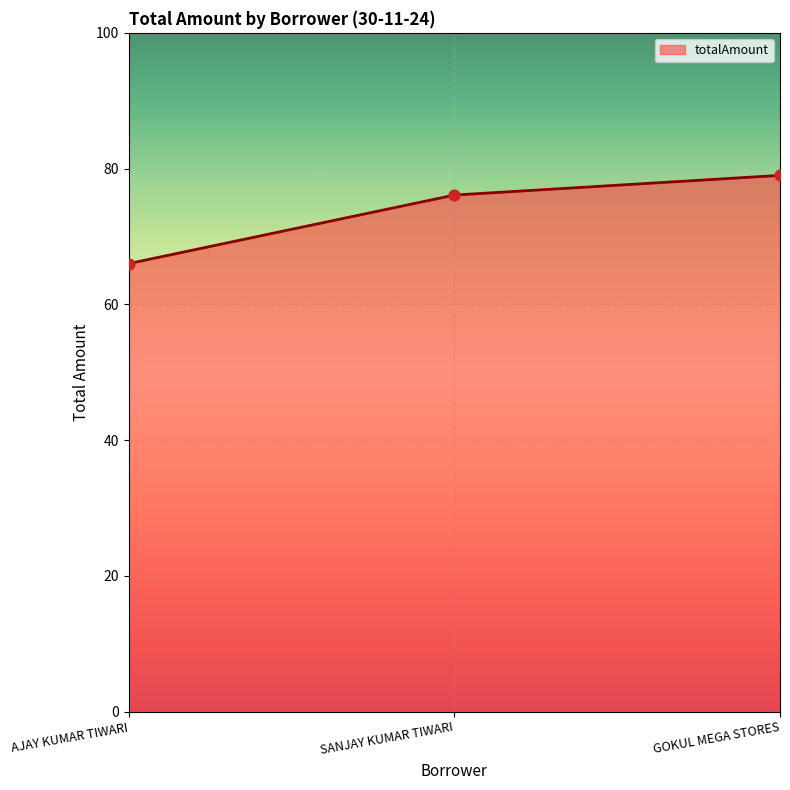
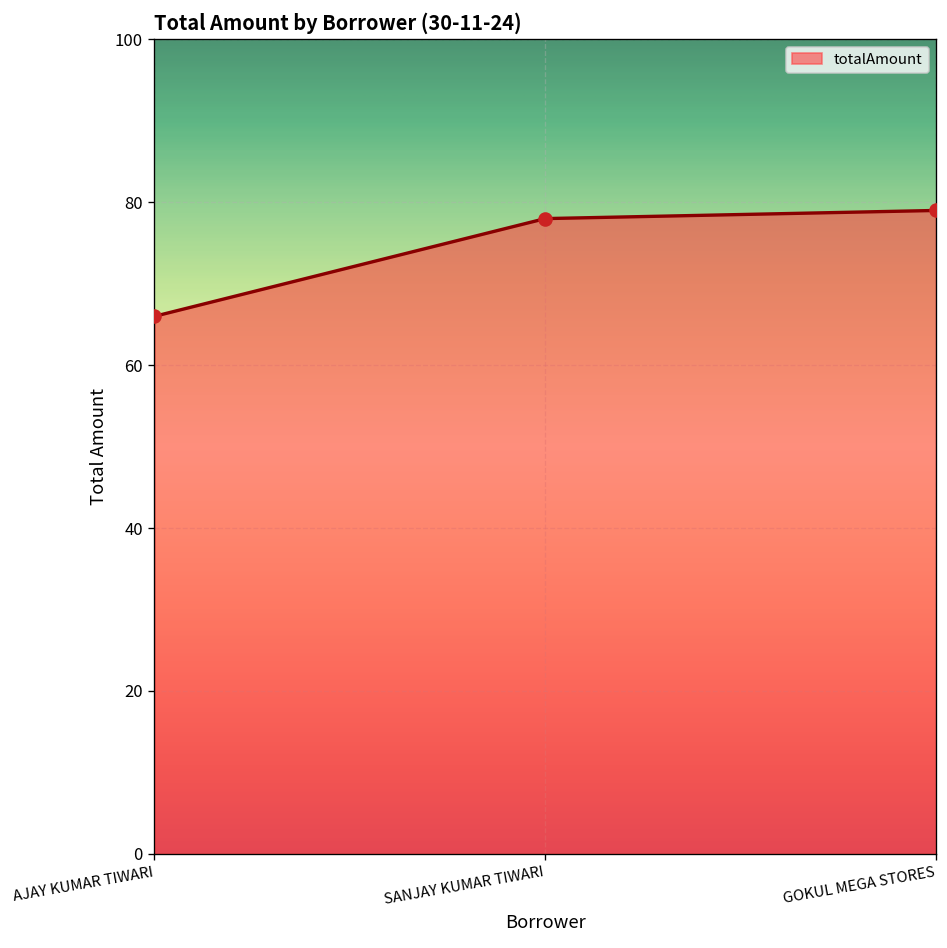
  {
    "AJAY KUMAR TIWARI": 66,
-   "SANJAY KUMAR TIWARI": 76,
+   "SANJAY KUMAR TIWARI": 78,
    "GOKUL MEGA STORES": 79
  }
